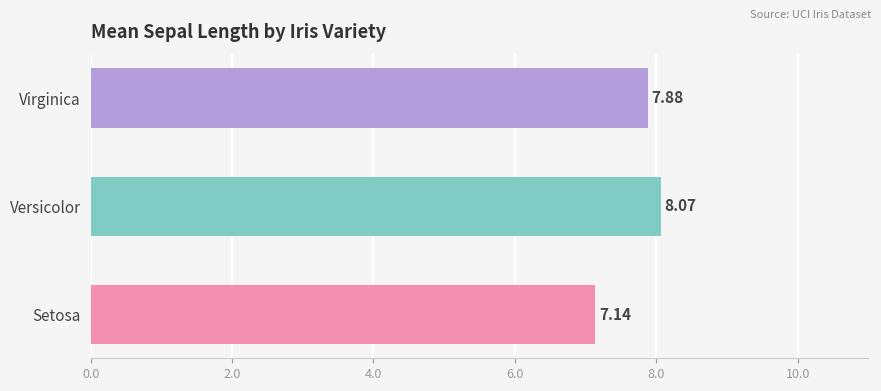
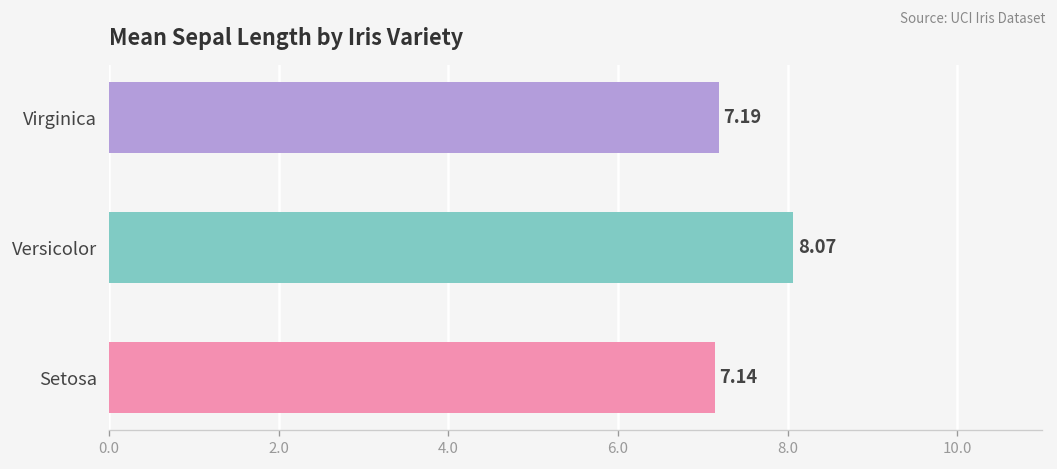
  {
-   "Virginica": 7.88,
+   "Virginica": 7.19,
    "Versicolor": 8.07,
    "Setosa": 7.14
  }
